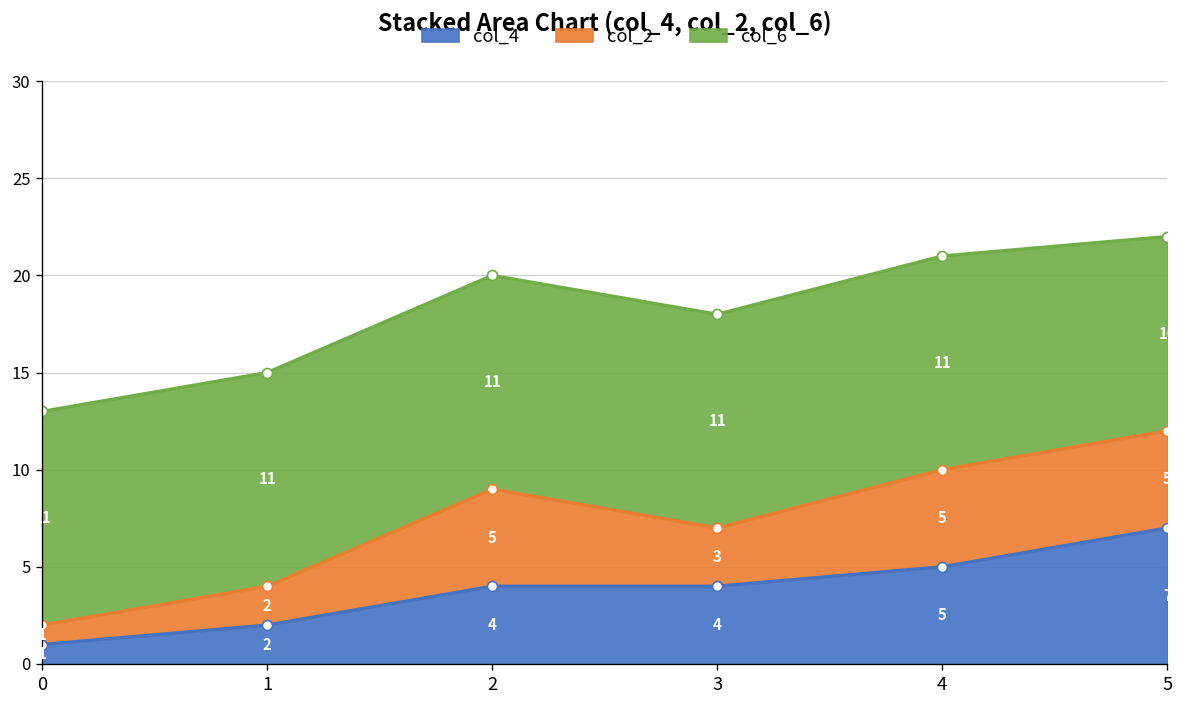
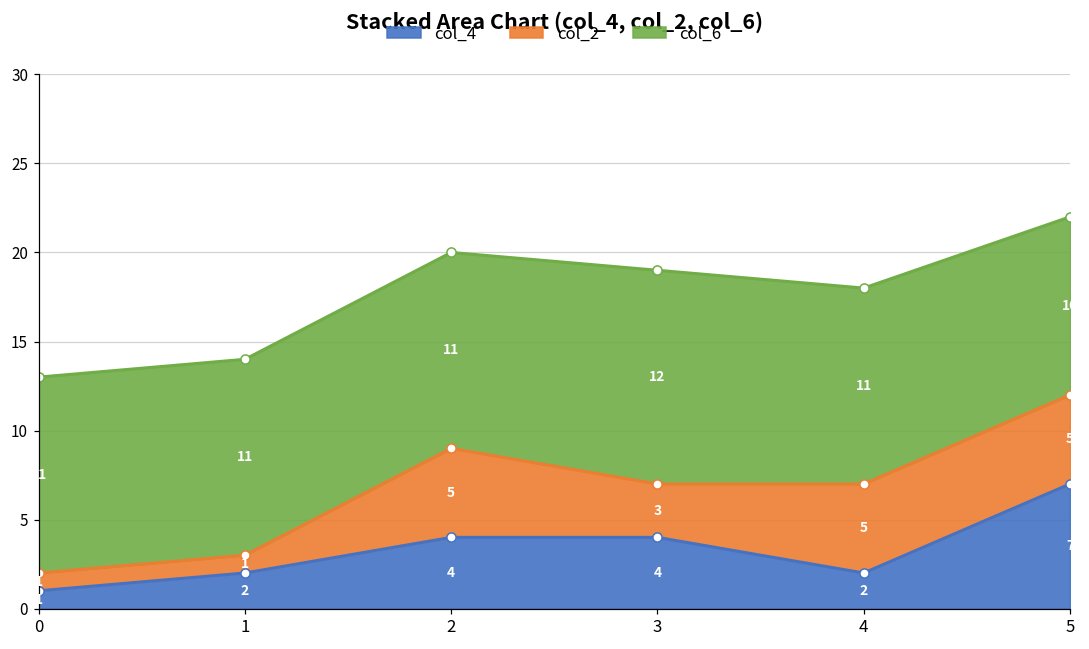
  {
    "col_4": {
      "1": 2,
-     "4": 5
+     "4": 2
    },
    "col_2": {
-     "1": 2,
+     "1": 1,
      "3": 3
    },
    "col_6": {
-     "3": 11
+     "3": 12
    }
  }
